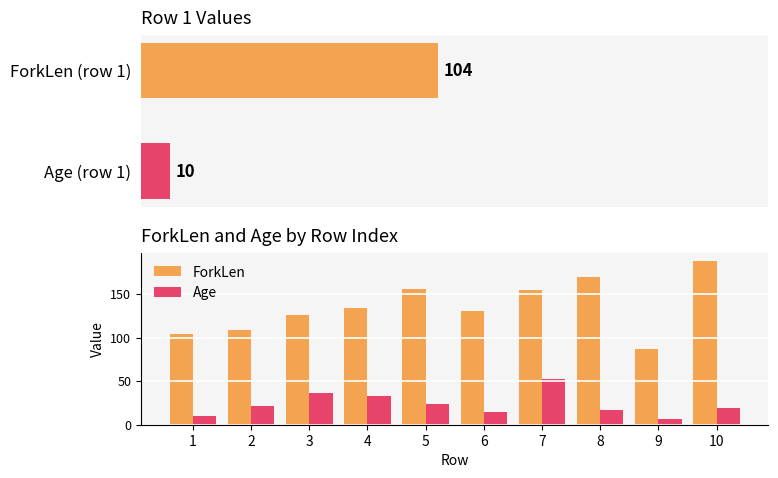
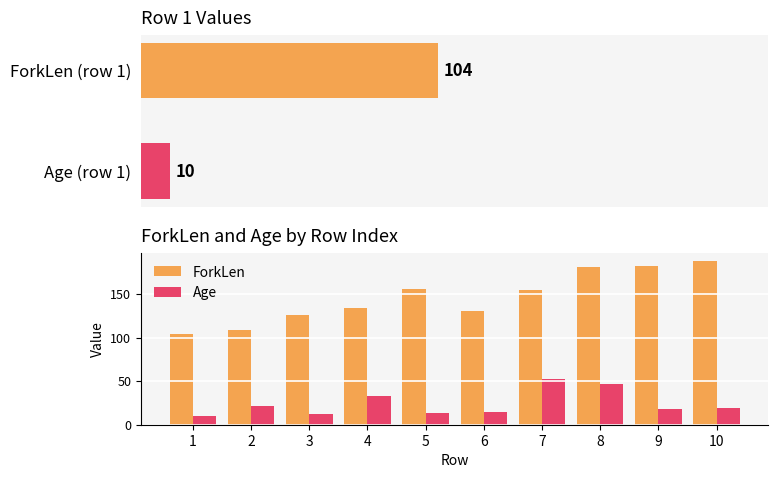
  {
    "Row 1 Values": {
      "Age": {
        "Age (row 1)": 10
      }
    },
    "ForkLen and Age by Row Index": {
      "ForkLen": {
        "1": 100,
        "2": 110,
        "3": 130,
        "4": 130,
        "5": 160,
        "6": 130,
        "7": 160,
-       "8": 170,
-       "9": 90,
+       "8": 180,
+       "9": 180,
        "10": 190
      },
      "Age": {
        "1": 10,
        "2": 20,
-       "3": 40,
+       "3": 10,
        "4": 30,
-       "5": 20,
+       "5": 10,
        "6": 20,
        "7": 50,
-       "8": 20,
-       "9": 10,
+       "8": 50,
+       "9": 20,
        "10": 20
      }
    }
  }
